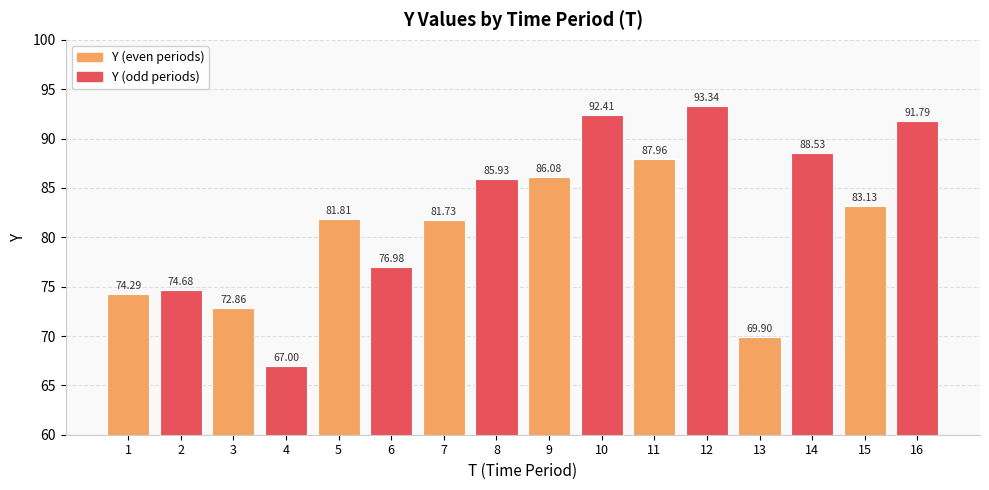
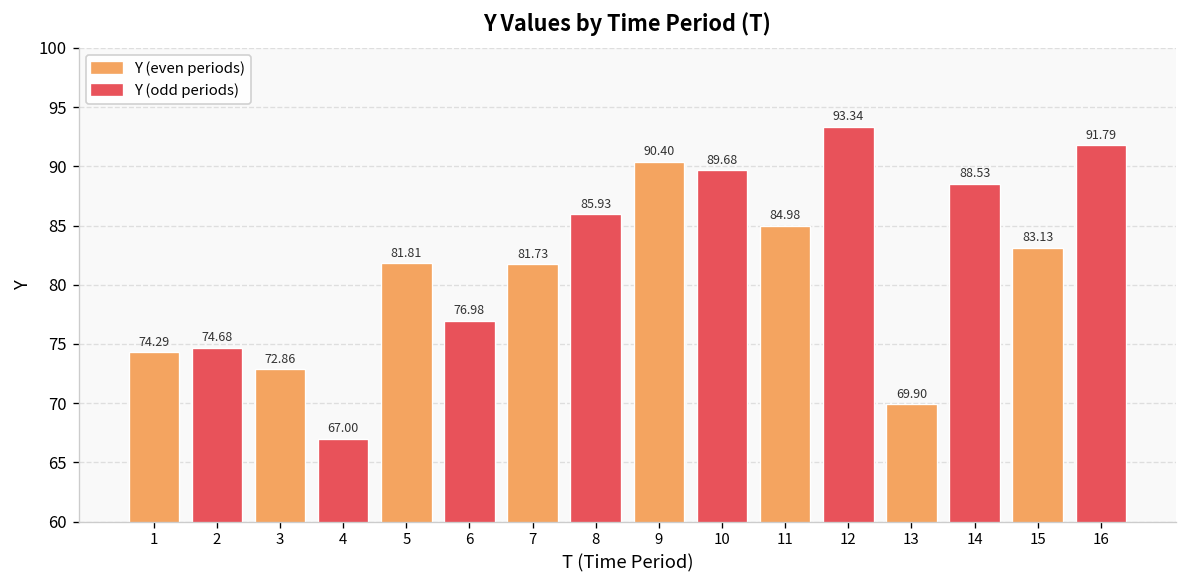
  {
    "1": 74.29,
    "2": 74.68,
    "3": 72.86,
    "4": 67.00,
    "5": 81.81,
    "6": 76.98,
    "7": 81.73,
    "8": 85.93,
-   "9": 86.08,
-   "10": 92.41,
-   "11": 87.96,
+   "9": 90.40,
+   "10": 89.68,
+   "11": 84.98,
    "12": 93.34,
    "13": 69.90,
    "14": 88.53,
    "15": 83.13,
    "16": 91.79
  }
